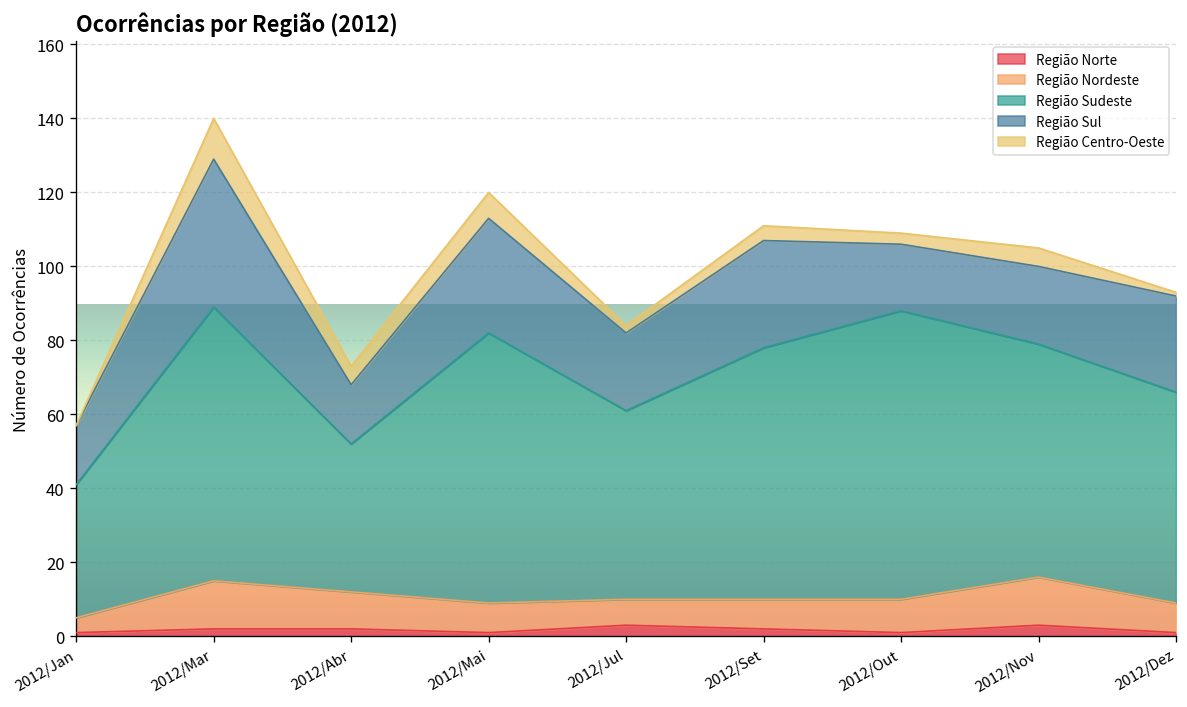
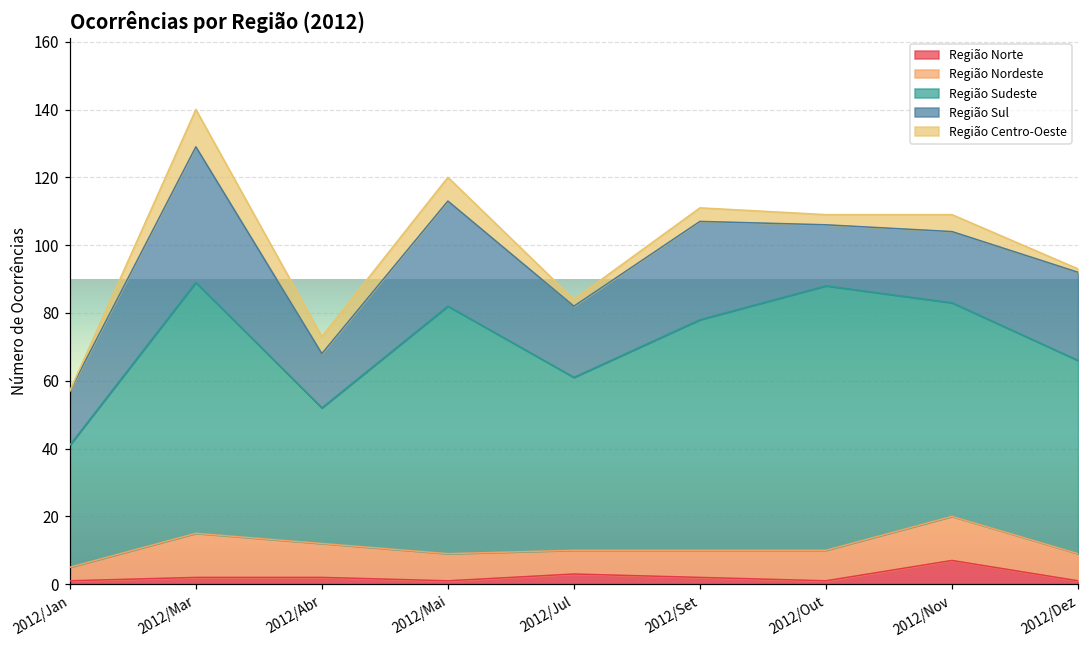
  {
    "Região Norte": {
      "2012/Jan": 1,
      "2012/Mar": 2,
      "2012/Abr": 2,
      "2012/Mai": 1,
      "2012/Jul": 3,
      "2012/Set": 2,
      "2012/Out": 1,
-     "2012/Nov": 3,
+     "2012/Nov": 7,
      "2012/Dez": 1
    }
  }
